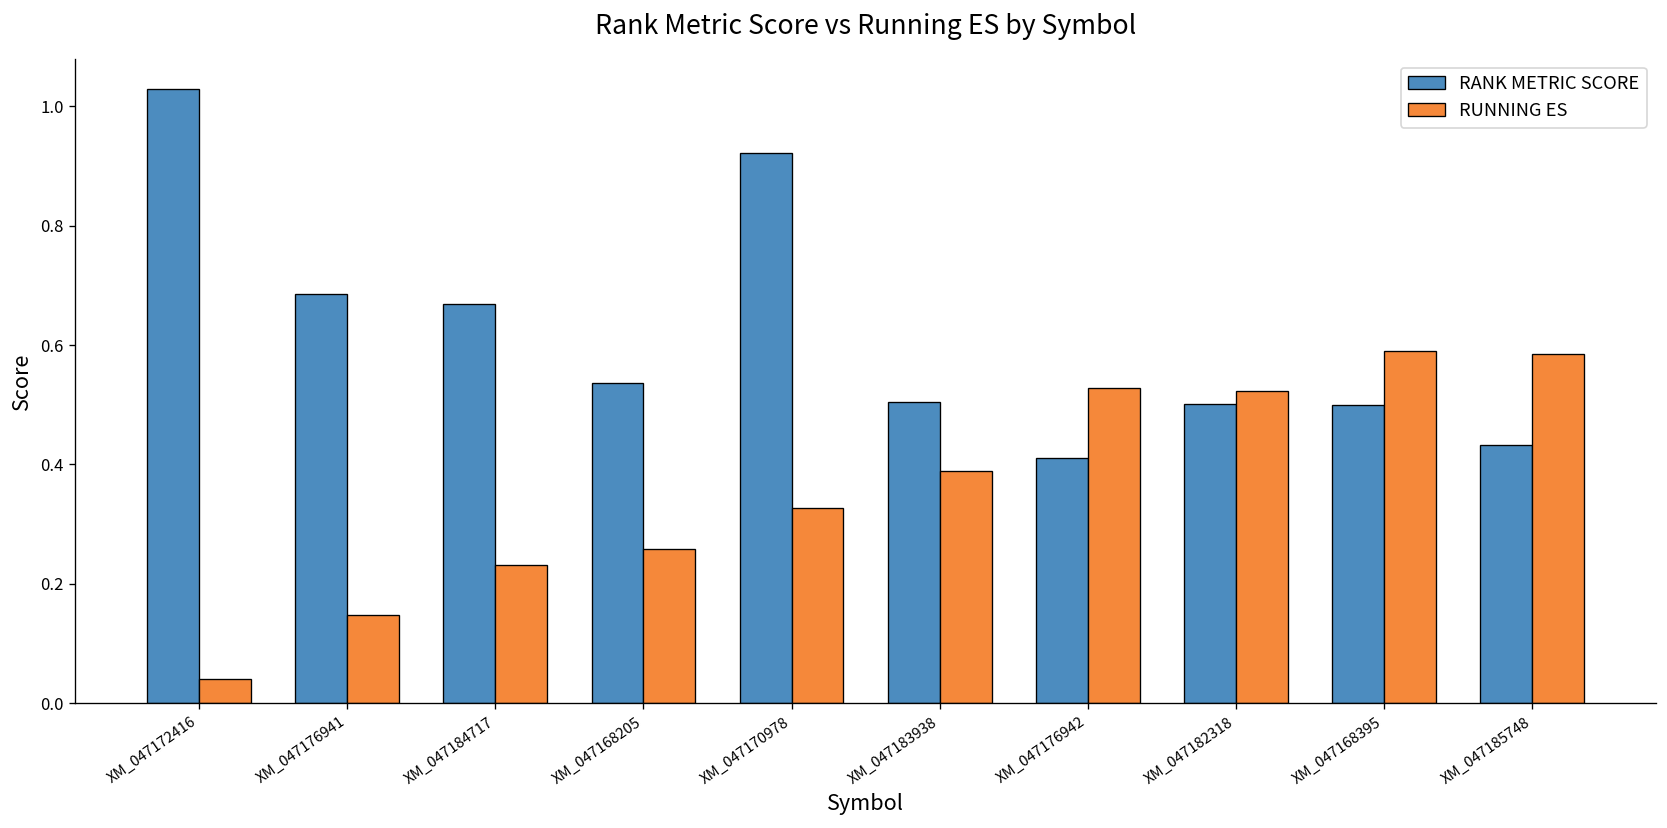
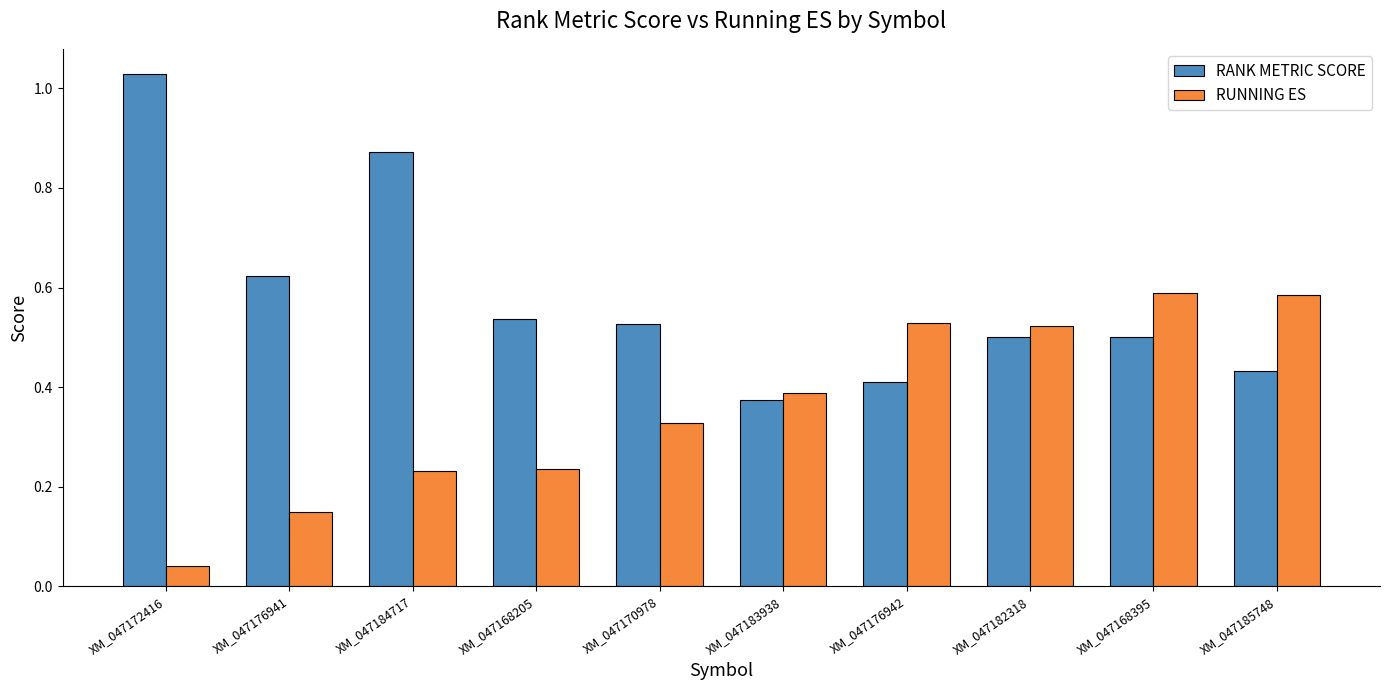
  {
    "RANK METRIC SCORE": {
      "XM_047172416": 1.03,
-     "XM_047176941": 0.69,
-     "XM_047184717": 0.67,
+     "XM_047176941": 0.62,
+     "XM_047184717": 0.87,
      "XM_047168205": 0.54,
-     "XM_047170978": 0.92,
-     "XM_047183938": 0.50,
+     "XM_047170978": 0.53,
+     "XM_047183938": 0.37,
      "XM_047176942": 0.41,
      "XM_047182318": 0.50,
      "XM_047168395": 0.50,
      "XM_047185748": 0.43
    },
    "RUNNING ES": {
      "XM_047172416": 0.04,
      "XM_047176941": 0.15,
      "XM_047184717": 0.23,
-     "XM_047168205": 0.26,
+     "XM_047168205": 0.24,
      "XM_047170978": 0.33,
      "XM_047183938": 0.39,
      "XM_047176942": 0.53,
      "XM_047182318": 0.52,
      "XM_047168395": 0.59,
      "XM_047185748": 0.58
    }
  }
